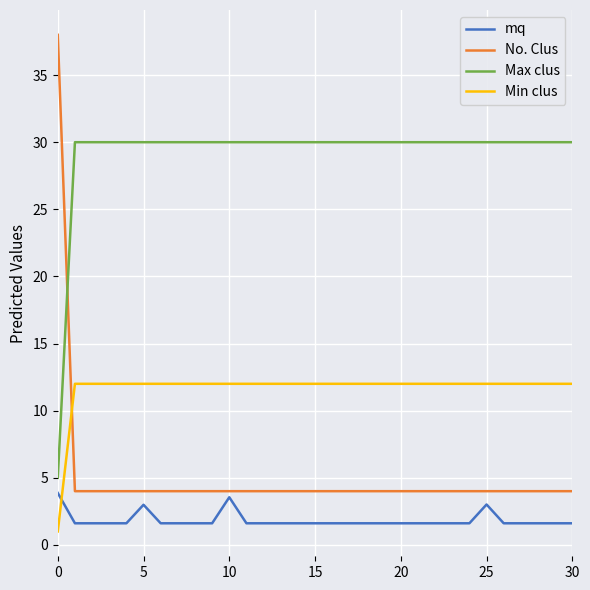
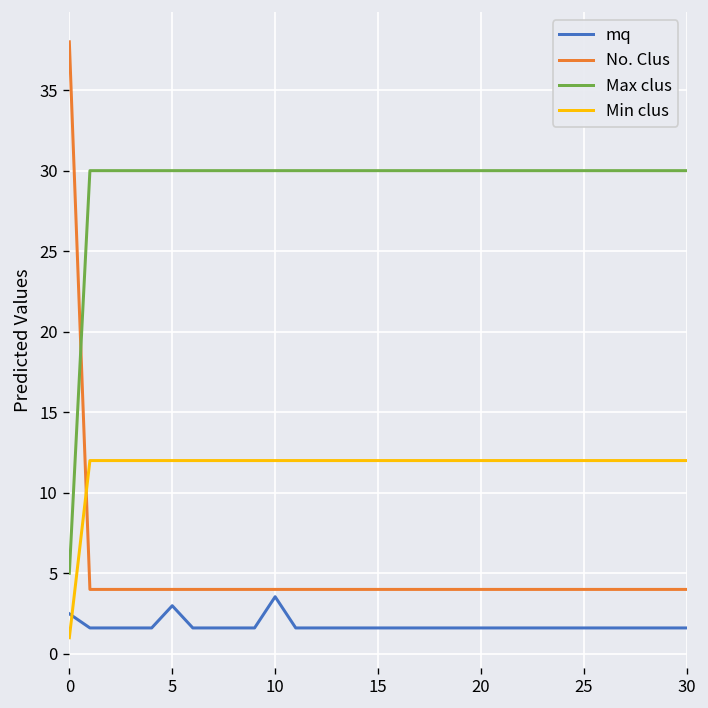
  {
    "mq": {
-     "0": 3.9,
+     "0": 2.5,
      "5": 3.0,
      "10": 3.5,
      "15": 1.6,
      "20": 1.6,
-     "25": 3.0,
+     "25": 1.6,
      "30": 1.6
    },
    "No. Clus": {
      "0": 38.0,
      "5": 4.0,
      "10": 4.0,
      "15": 4.0,
      "20": 4.0,
      "25": 4.0,
      "30": 4.0
    },
    "Max clus": {
      "0": 5.0,
      "5": 30.0,
      "10": 30.0,
      "15": 30.0,
      "20": 30.0,
      "25": 30.0,
      "30": 30.0
    },
    "Min clus": {
      "0": 1.0,
      "5": 12.0,
      "10": 12.0,
      "15": 12.0,
      "20": 12.0,
      "25": 12.0,
      "30": 12.0
    }
  }
